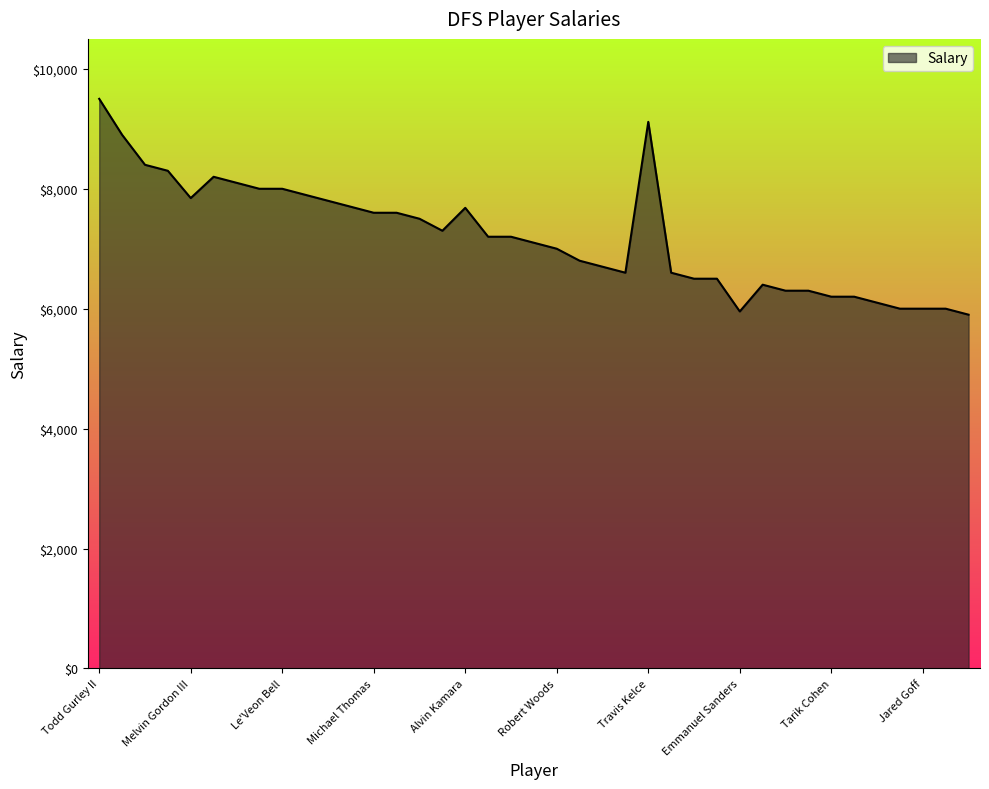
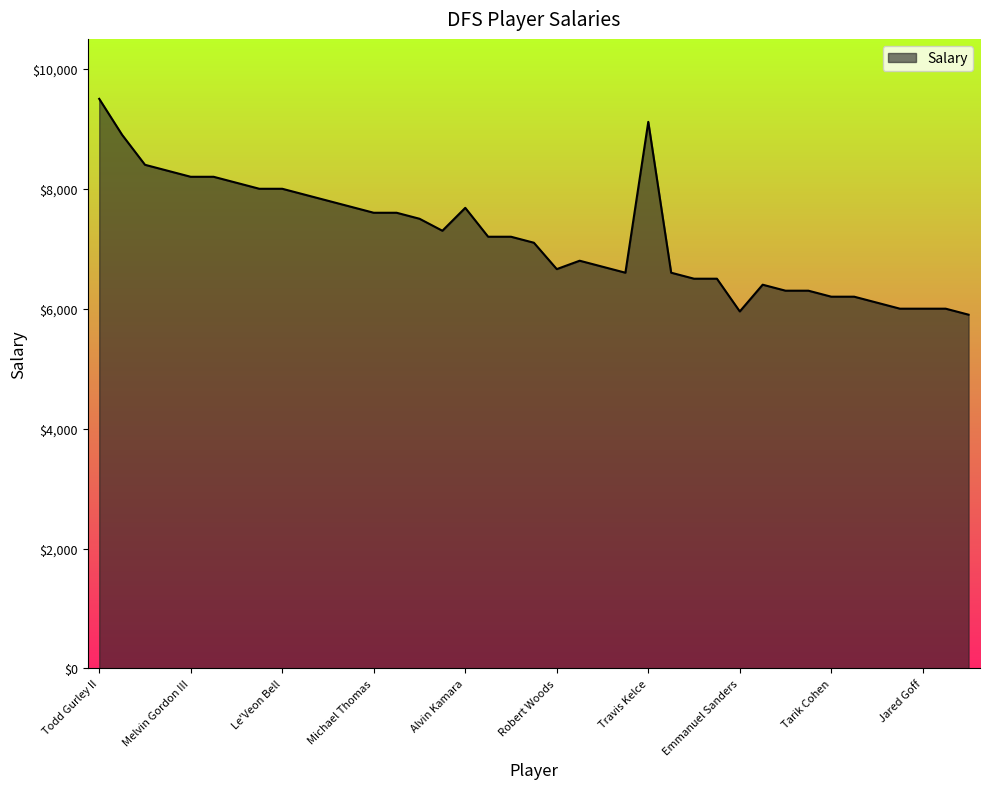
  {
    "Todd Gurley II": "$9,500",
-   "Melvin Gordon III": "$7,800",
+   "Melvin Gordon III": "$8,200",
    "Le'Veon Bell": "$8,000",
    "Michael Thomas": "$7,600",
    "Alvin Kamara": "$7,700",
-   "Robert Woods": "$7,000",
+   "Robert Woods": "$6,700",
    "Travis Kelce": "$9,100",
    "Emmanuel Sanders": "$6,000",
    "Tarik Cohen": "$6,200",
    "Jared Goff": "$6,000"
  }
